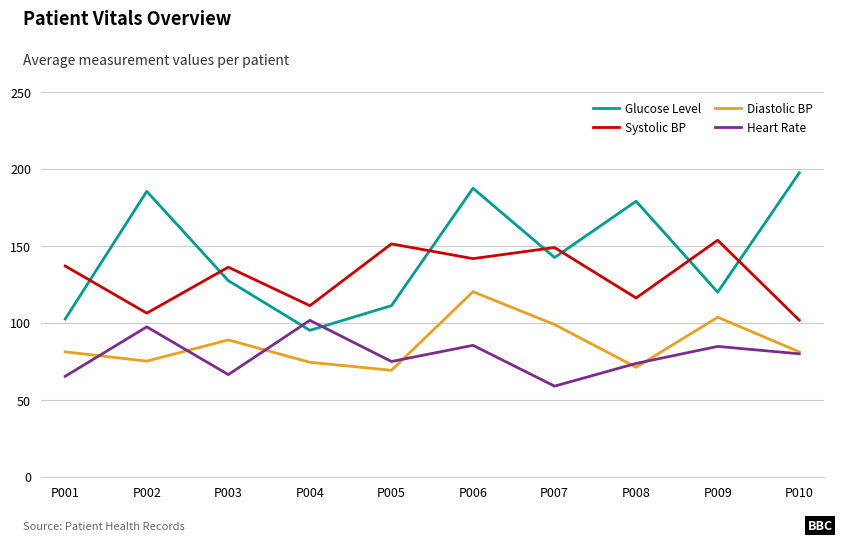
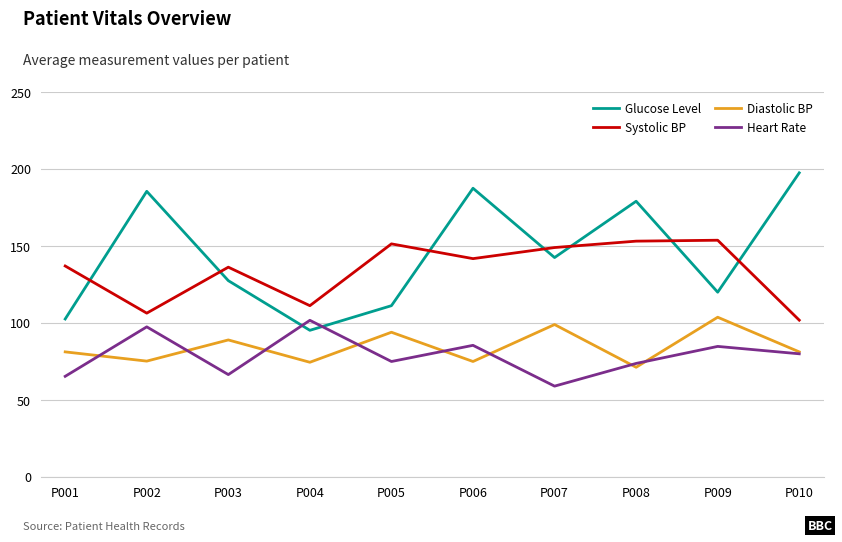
  {
    "Glucose Level": {
      "P001": 103,
      "P002": 186,
      "P003": 128,
      "P004": 95,
      "P005": 111,
      "P006": 188,
      "P007": 143,
      "P008": 179,
      "P009": 120,
      "P010": 198
    },
    "Systolic BP": {
      "P001": 137,
      "P002": 106,
      "P003": 136,
      "P004": 111,
      "P005": 151,
      "P006": 142,
      "P007": 149,
-     "P008": 116,
+     "P008": 153,
      "P009": 154,
      "P010": 102
    },
    "Diastolic BP": {
      "P001": 81,
      "P002": 75,
      "P003": 89,
      "P004": 75,
-     "P005": 69,
-     "P006": 120,
+     "P005": 94,
+     "P006": 75,
      "P007": 99,
      "P008": 71,
      "P009": 104
    },
    "Heart Rate": {
      "P001": 65,
      "P002": 98,
      "P003": 67,
      "P004": 102,
      "P005": 75,
      "P006": 86,
      "P007": 59,
      "P008": 74,
      "P009": 85
    }
  }
